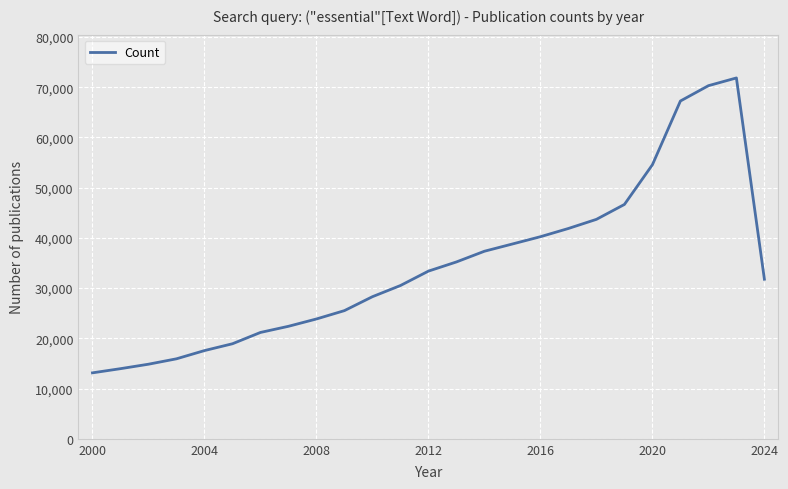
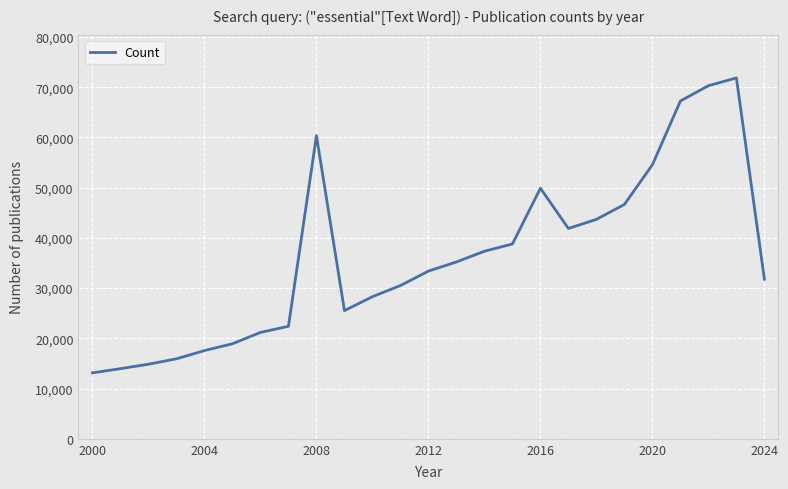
  {
    "2000": "13,000",
    "2004": "18,000",
-   "2008": "24,000",
+   "2008": "60,000",
    "2012": "33,000",
-   "2016": "40,000",
+   "2016": "50,000",
    "2020": "55,000",
    "2024": "32,000"
  }
